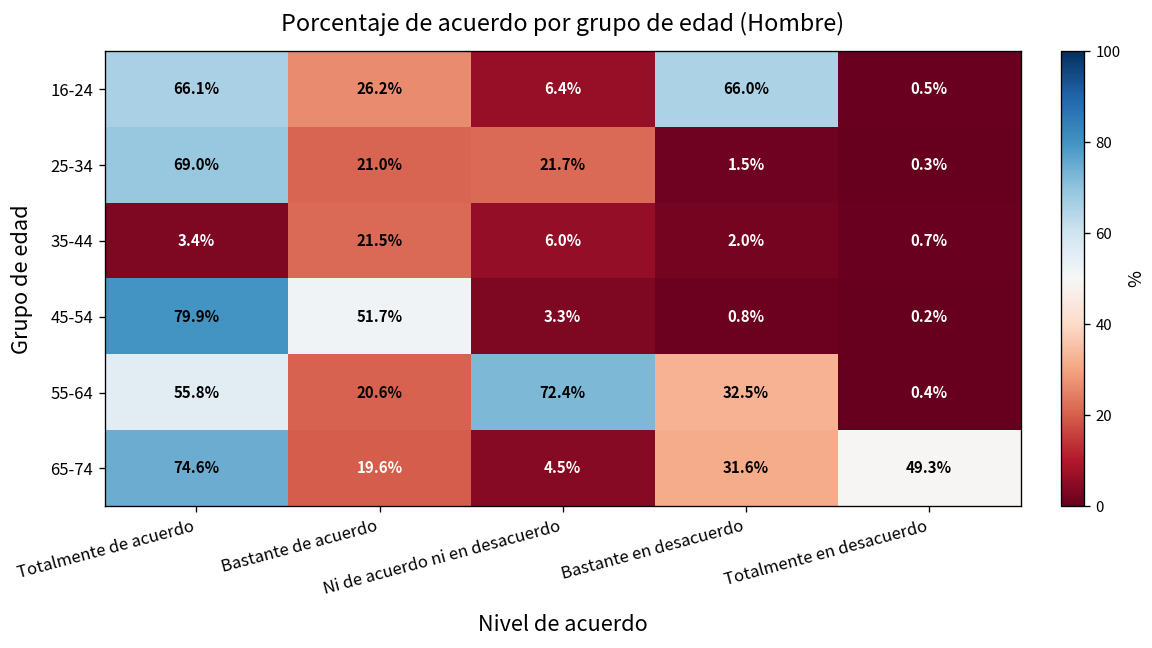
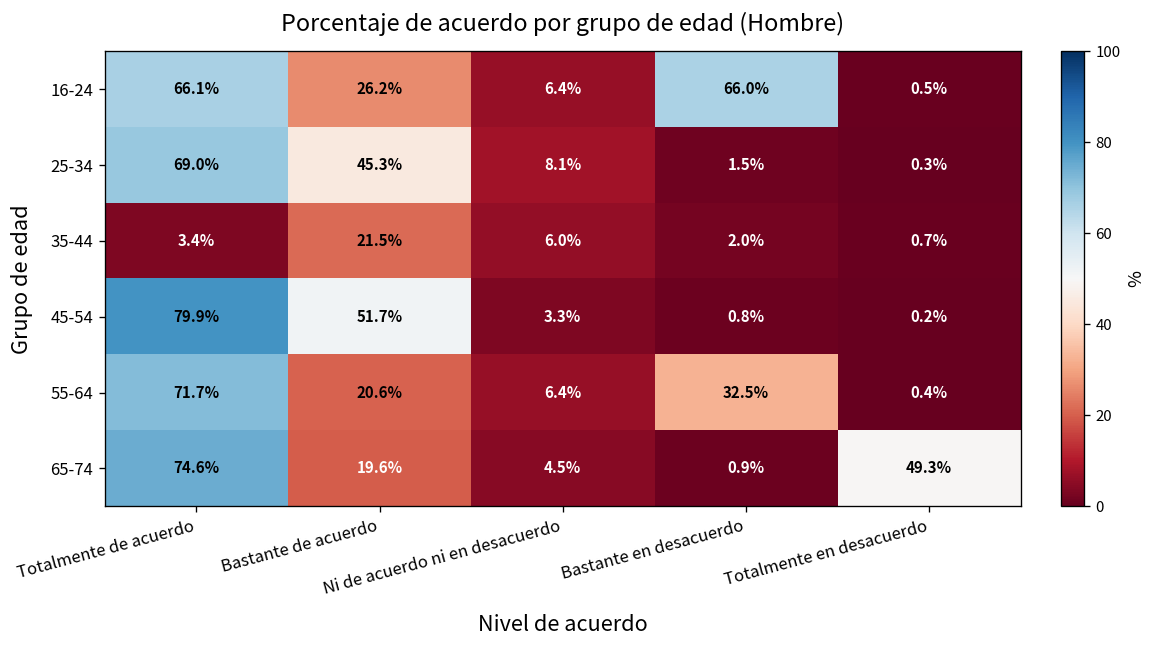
  {
    "16-24": {
      "Totalmente de acuerdo": "66.1%",
      "Bastante de acuerdo": "26.2%",
      "Ni de acuerdo ni en desacuerdo": "6.4%",
      "Bastante en desacuerdo": "66.0%",
      "Totalmente en desacuerdo": "0.5%"
    },
    "25-34": {
      "Totalmente de acuerdo": "69.0%",
-     "Bastante de acuerdo": "21.0%",
-     "Ni de acuerdo ni en desacuerdo": "21.7%",
+     "Bastante de acuerdo": "45.3%",
+     "Ni de acuerdo ni en desacuerdo": "8.1%",
      "Bastante en desacuerdo": "1.5%",
      "Totalmente en desacuerdo": "0.3%"
    },
    "35-44": {
      "Totalmente de acuerdo": "3.4%",
      "Bastante de acuerdo": "21.5%",
      "Ni de acuerdo ni en desacuerdo": "6.0%",
      "Bastante en desacuerdo": "2.0%",
      "Totalmente en desacuerdo": "0.7%"
    },
    "45-54": {
      "Totalmente de acuerdo": "79.9%",
      "Bastante de acuerdo": "51.7%",
      "Ni de acuerdo ni en desacuerdo": "3.3%",
      "Bastante en desacuerdo": "0.8%",
      "Totalmente en desacuerdo": "0.2%"
    },
    "55-64": {
-     "Totalmente de acuerdo": "55.8%",
+     "Totalmente de acuerdo": "71.7%",
      "Bastante de acuerdo": "20.6%",
-     "Ni de acuerdo ni en desacuerdo": "72.4%",
+     "Ni de acuerdo ni en desacuerdo": "6.4%",
      "Bastante en desacuerdo": "32.5%",
      "Totalmente en desacuerdo": "0.4%"
    },
    "65-74": {
      "Totalmente de acuerdo": "74.6%",
      "Bastante de acuerdo": "19.6%",
      "Ni de acuerdo ni en desacuerdo": "4.5%",
-     "Bastante en desacuerdo": "31.6%",
+     "Bastante en desacuerdo": "0.9%",
      "Totalmente en desacuerdo": "49.3%"
    }
  }
